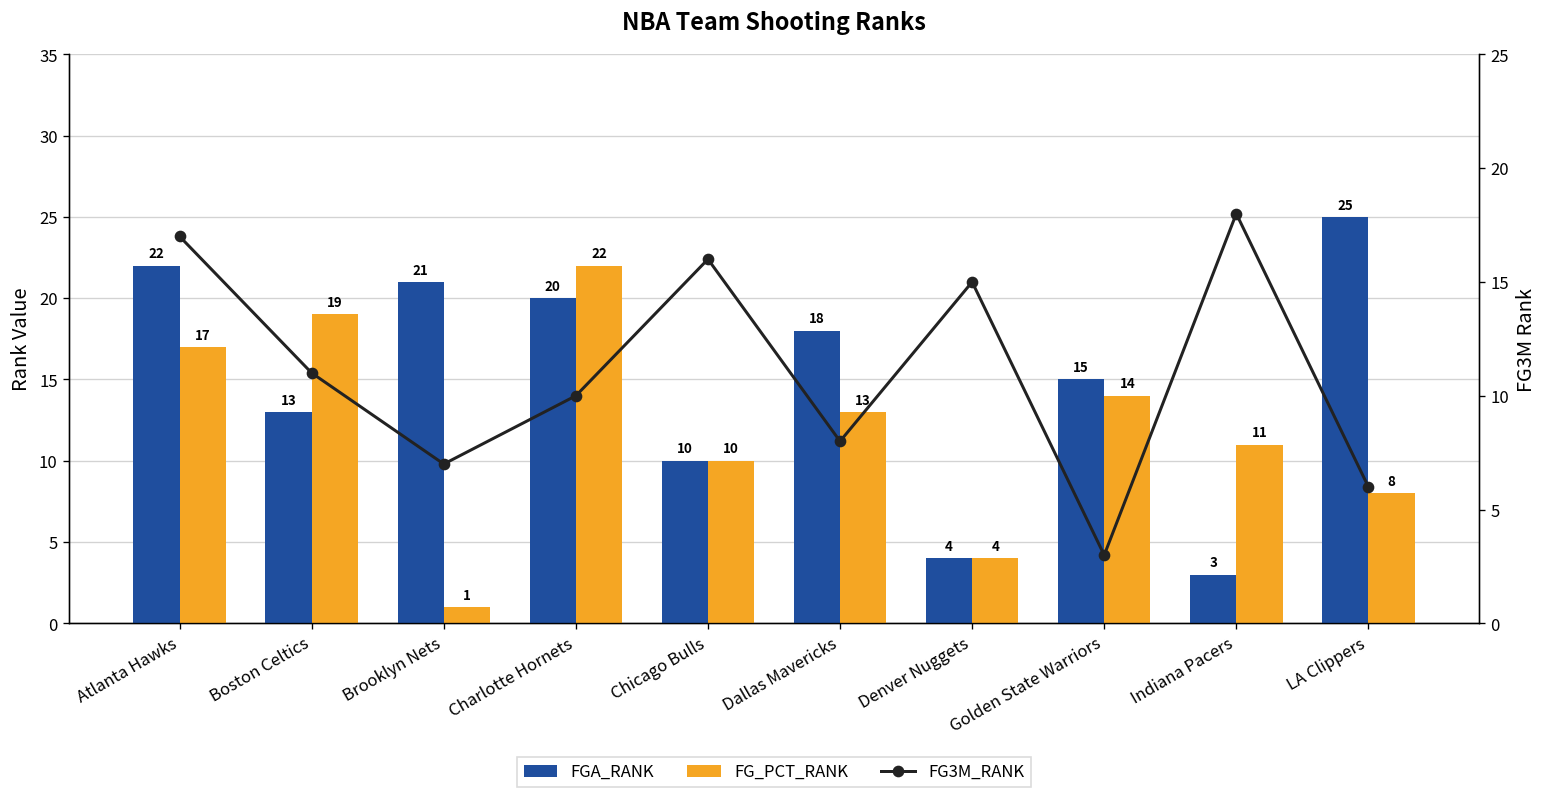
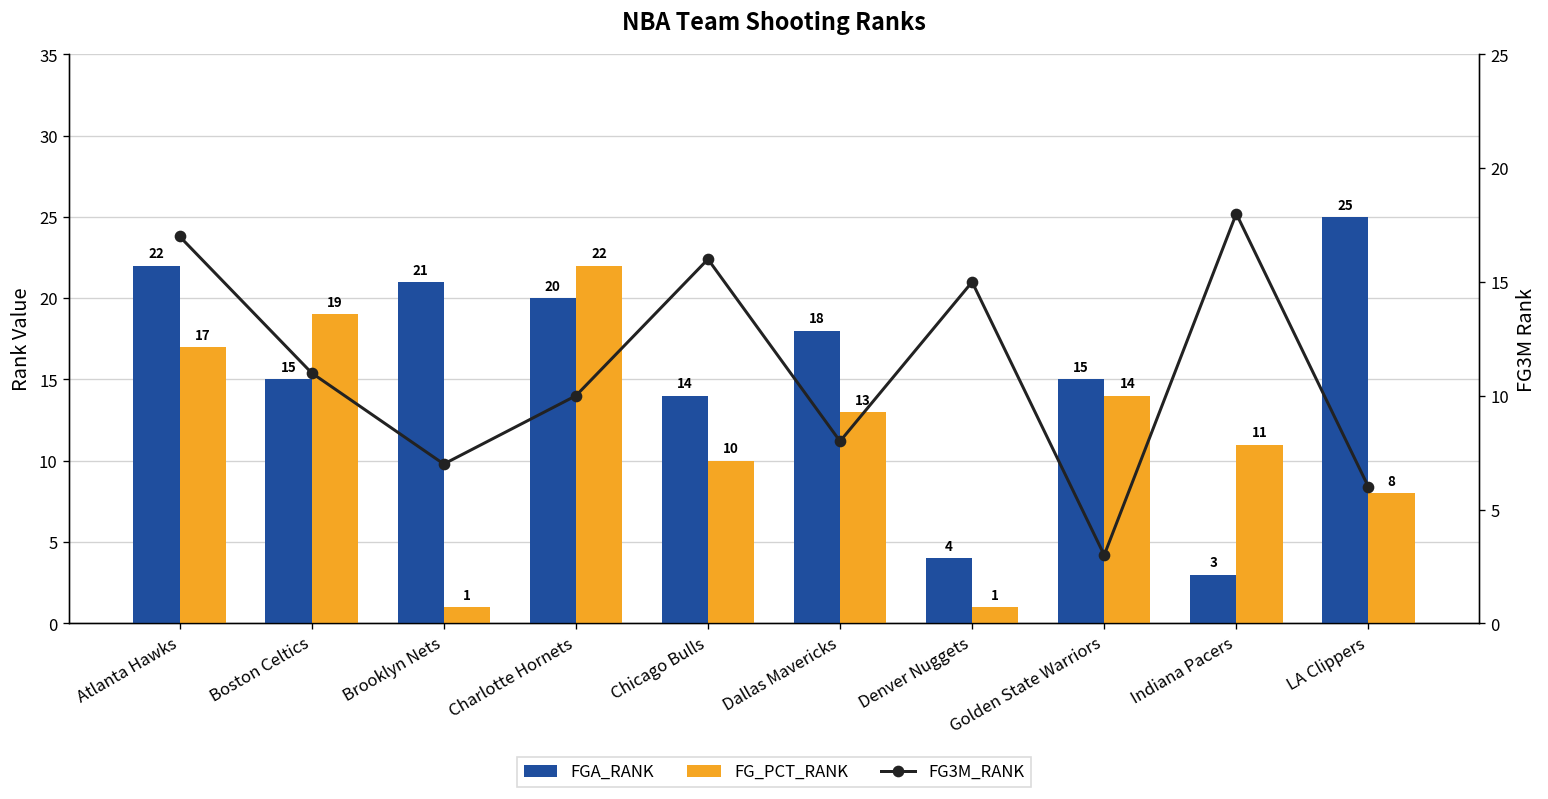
  {
    "FGA_RANK": {
      "Atlanta Hawks": 22,
-     "Boston Celtics": 13,
+     "Boston Celtics": 15,
      "Brooklyn Nets": 21,
      "Charlotte Hornets": 20,
-     "Chicago Bulls": 10,
+     "Chicago Bulls": 14,
      "Dallas Mavericks": 18,
      "Denver Nuggets": 4,
      "Golden State Warriors": 15,
      "Indiana Pacers": 3,
      "LA Clippers": 25
    },
    "FG_PCT_RANK": {
      "Atlanta Hawks": 17,
      "Boston Celtics": 19,
      "Brooklyn Nets": 1,
      "Charlotte Hornets": 22,
      "Chicago Bulls": 10,
      "Dallas Mavericks": 13,
-     "Denver Nuggets": 4,
+     "Denver Nuggets": 1,
      "Golden State Warriors": 14,
      "Indiana Pacers": 11,
      "LA Clippers": 8
    }
  }
